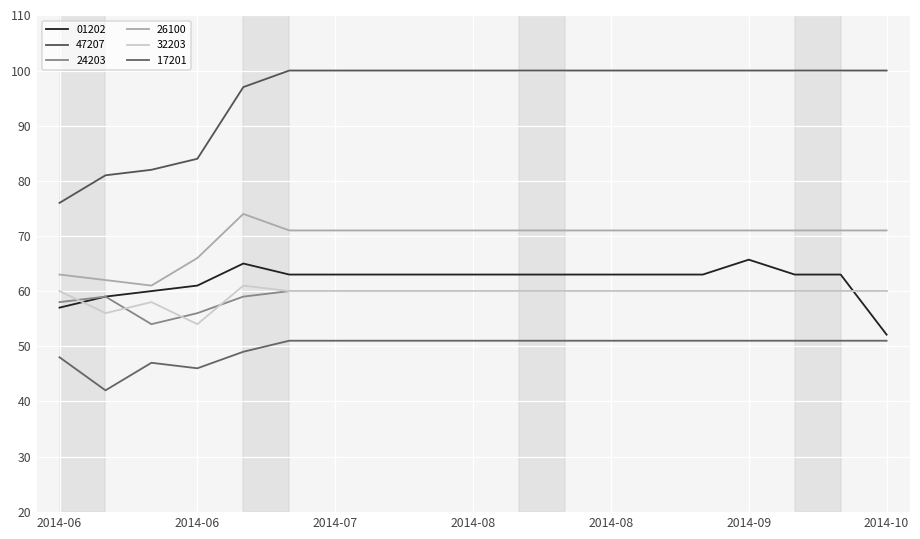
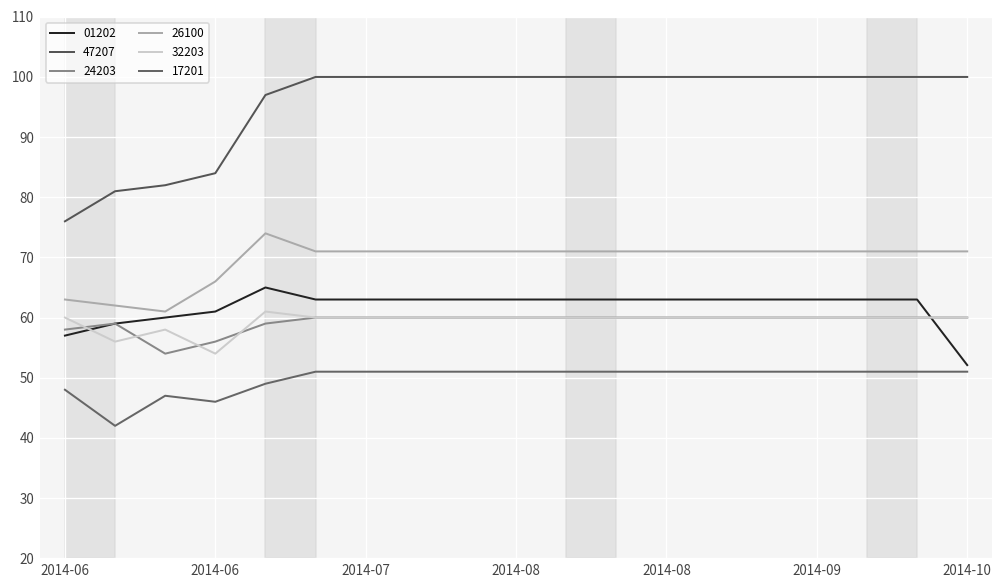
  {
    "01202": {
      "2014-07": 63,
-     "2014-09": 66,
+     "2014-09": 63,
      "2014-10": 52
    }
  }
